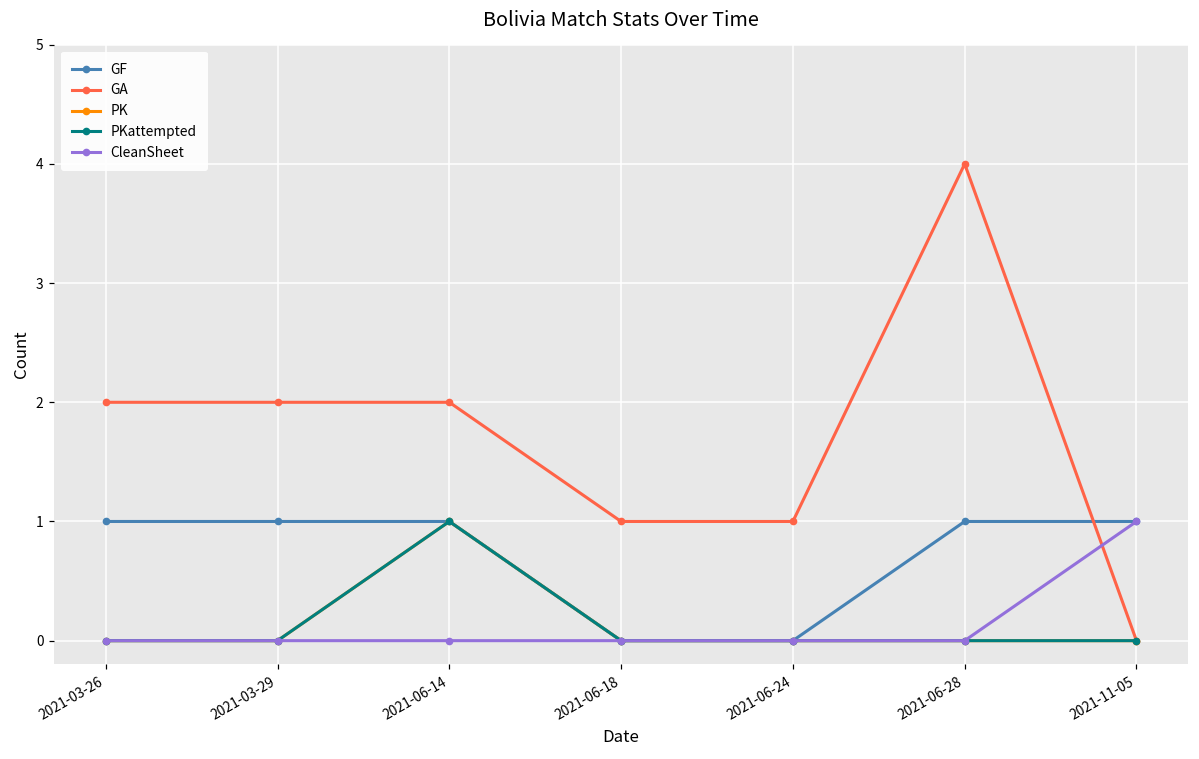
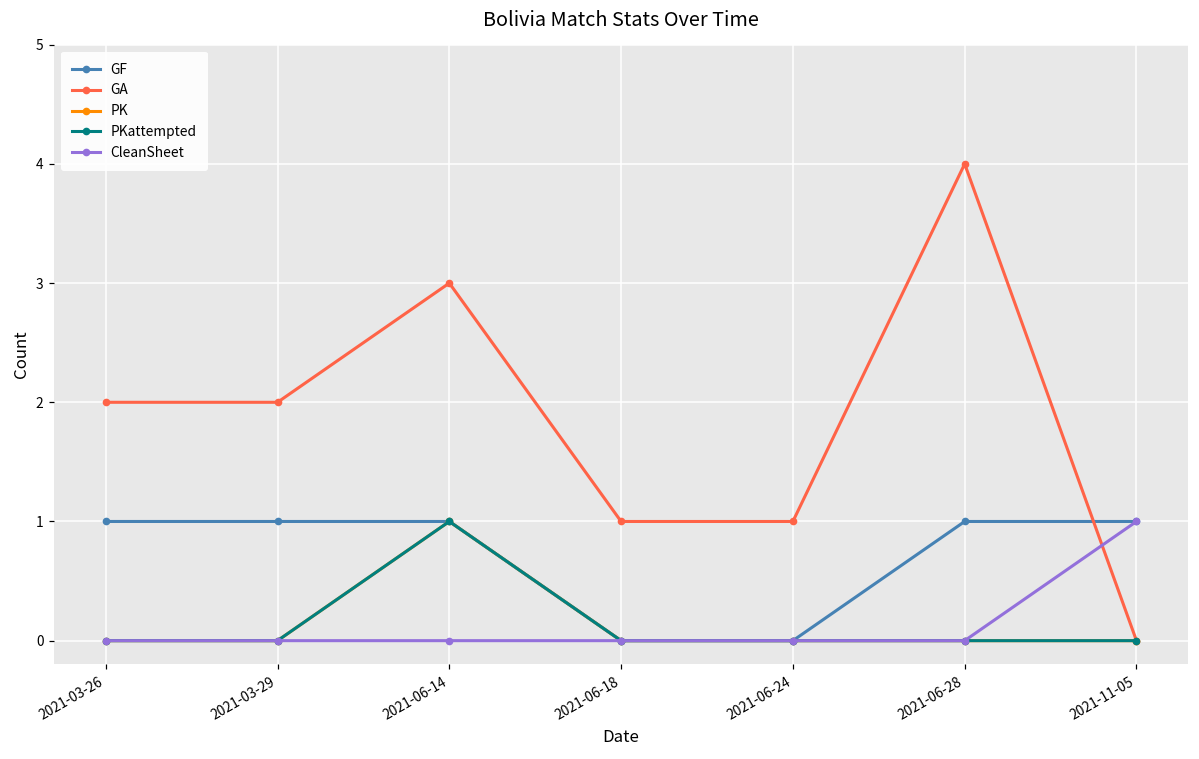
  {
    "GF": {
      "2021-03-26": 1,
      "2021-03-29": 1,
      "2021-06-28": 1
    },
    "GA": {
      "2021-03-26": 2,
      "2021-03-29": 2,
-     "2021-06-14": 2,
+     "2021-06-14": 3,
      "2021-06-18": 1,
      "2021-06-24": 1,
      "2021-06-28": 4
    },
    "CleanSheet": {
      "2021-06-14": 0
    }
  }
